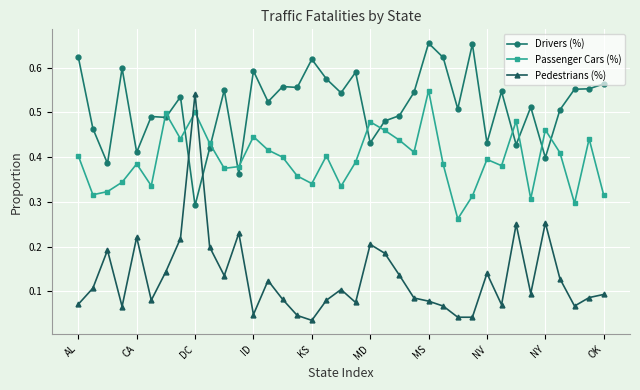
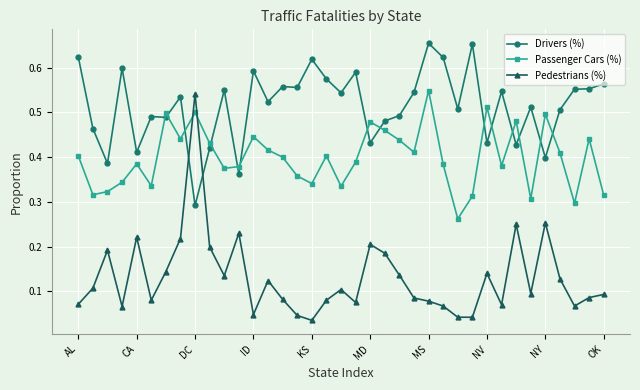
  {
    "Passenger Cars (%)": {
      "AL": 0.40,
      "CA": 0.39,
      "DC": 0.50,
      "ID": 0.45,
      "KS": 0.34,
      "MD": 0.48,
      "MS": 0.55,
-     "NV": 0.40,
-     "NY": 0.46,
+     "NV": 0.51,
+     "NY": 0.50,
      "OK": 0.32
    }
  }
